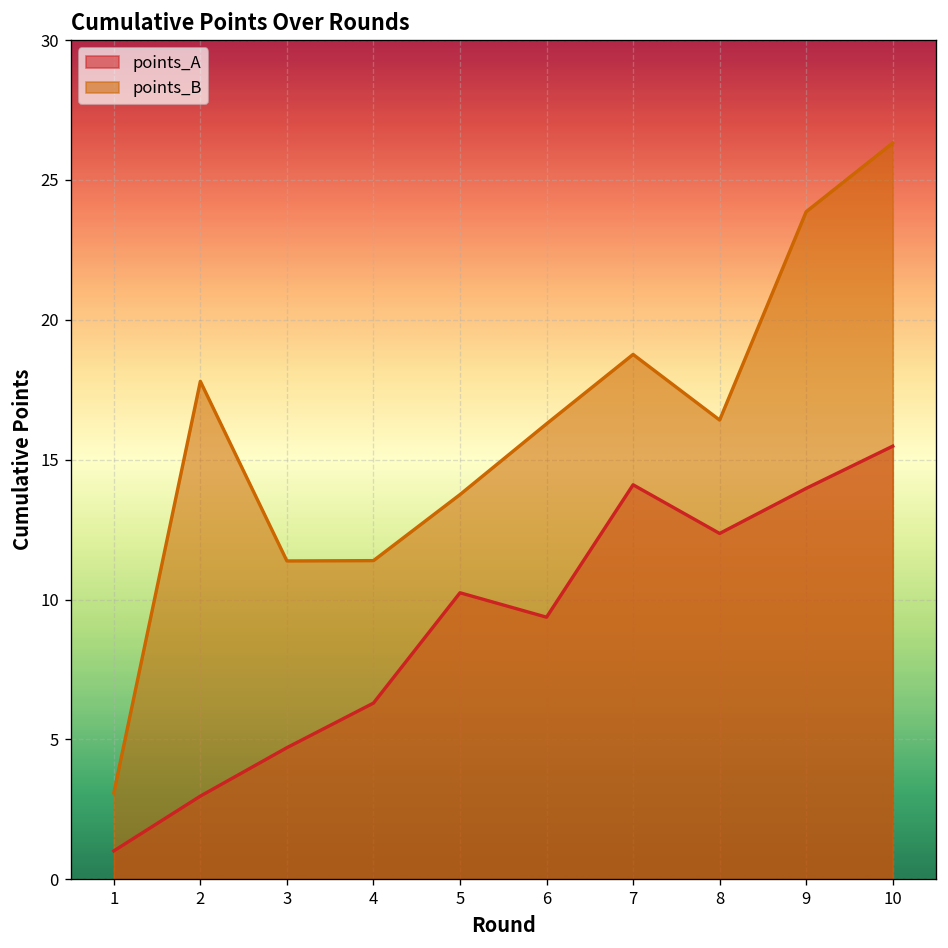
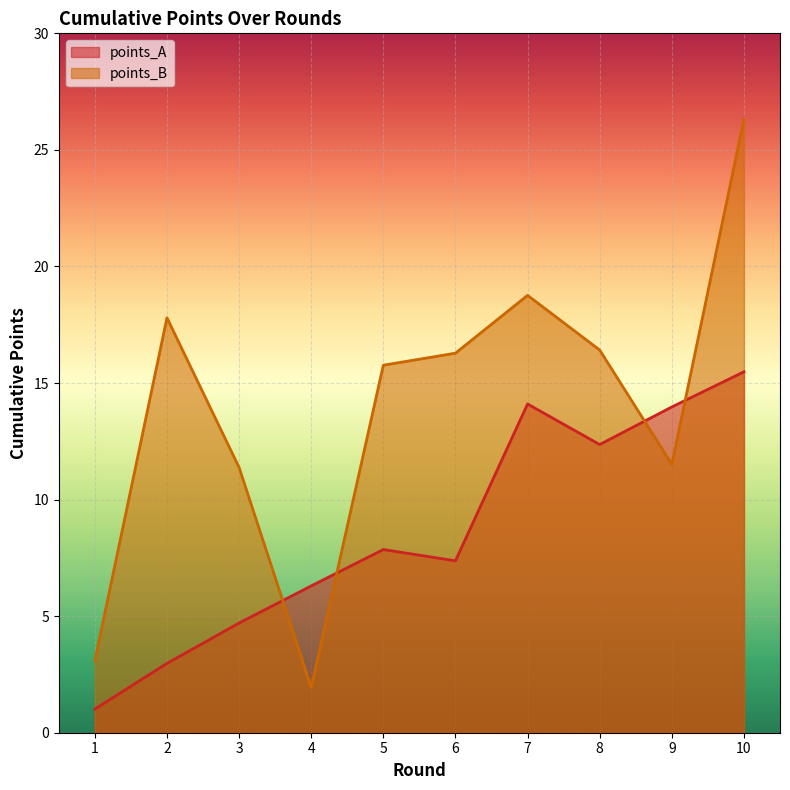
  {
    "points_A": {
      "1": 1.0,
      "2": 3.0,
      "3": 4.7,
      "4": 6.3,
-     "5": 10.2,
-     "6": 9.4,
+     "5": 7.9,
+     "6": 7.4,
      "7": 14.1,
      "8": 12.4,
      "9": 14.0,
      "10": 15.5
    },
    "points_B": {
      "1": 3.1,
      "2": 17.8,
      "3": 11.4,
-     "4": 11.4,
-     "5": 13.8,
+     "4": 1.9,
+     "5": 15.8,
      "6": 16.3,
      "7": 18.8,
      "8": 16.4,
-     "9": 23.9,
+     "9": 11.5,
      "10": 26.3
    }
  }
